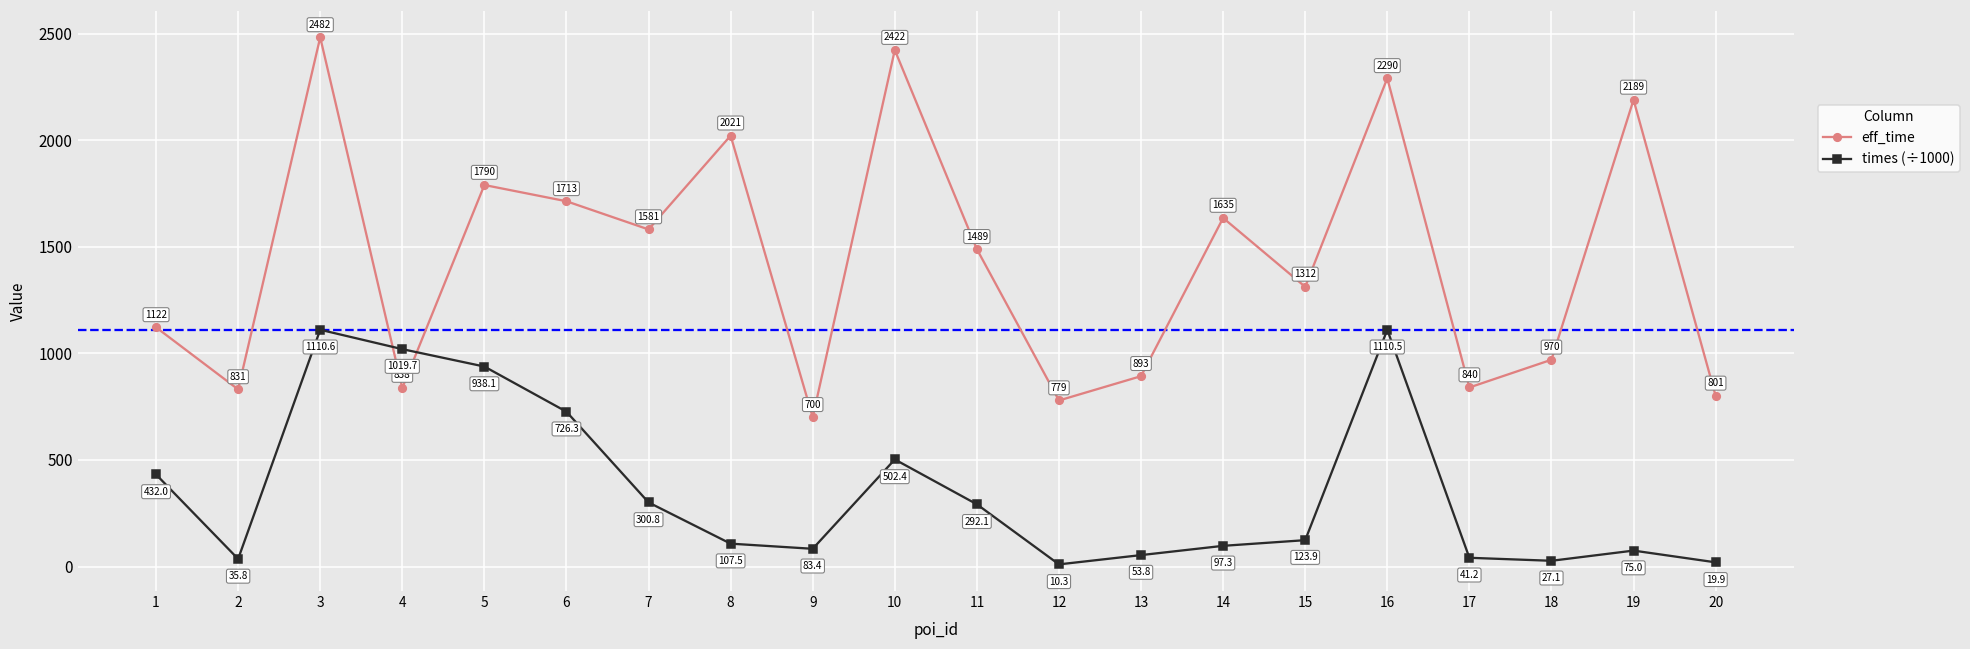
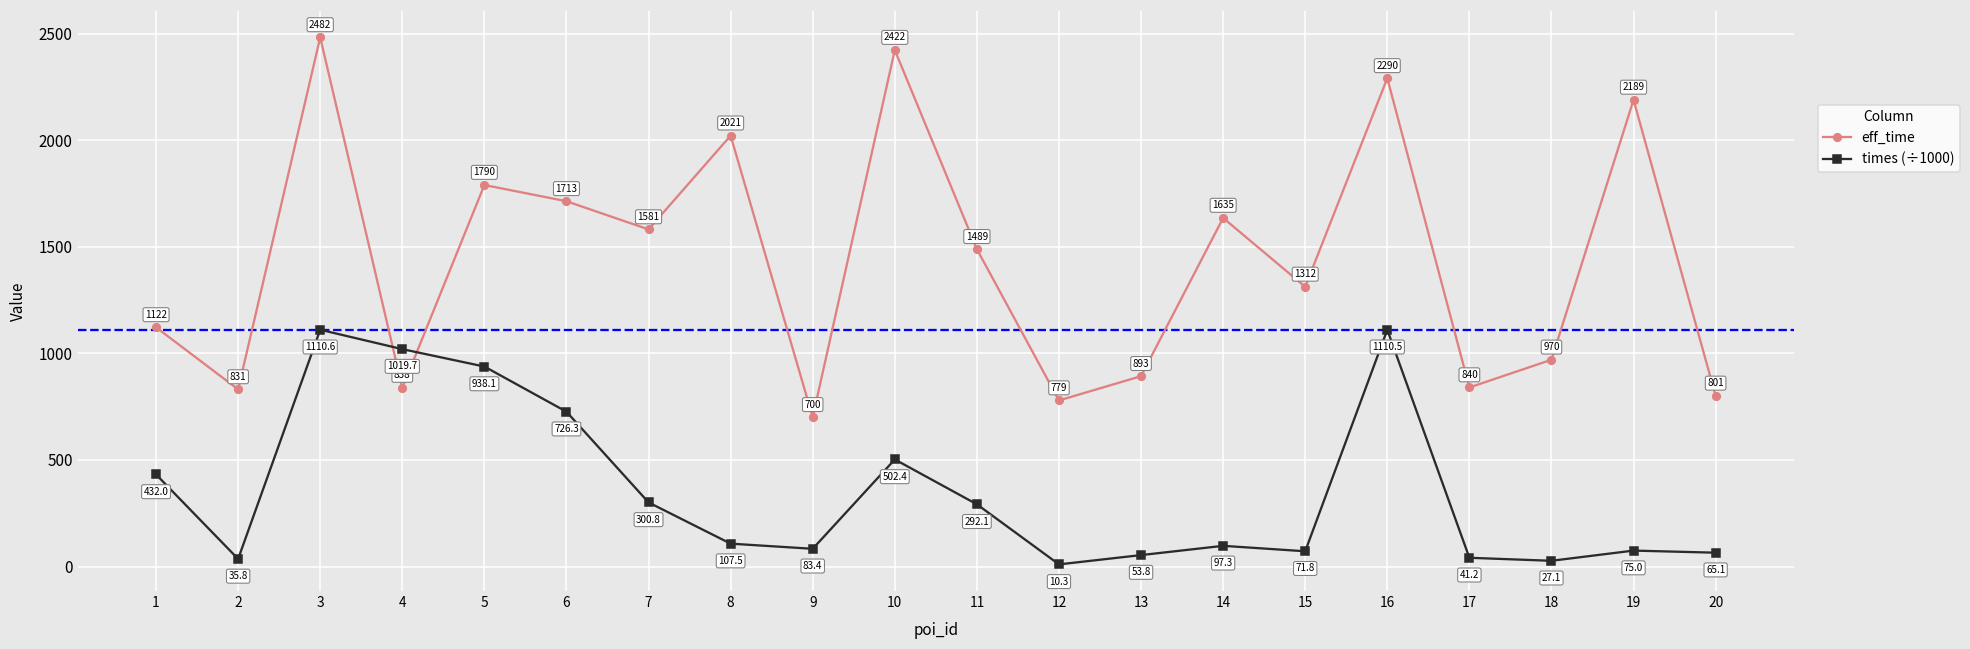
  {
    "times (÷1000)": {
-     "15": 123.9,
-     "20": 19.9
+     "15": 71.8,
+     "20": 65.1
    }
  }
